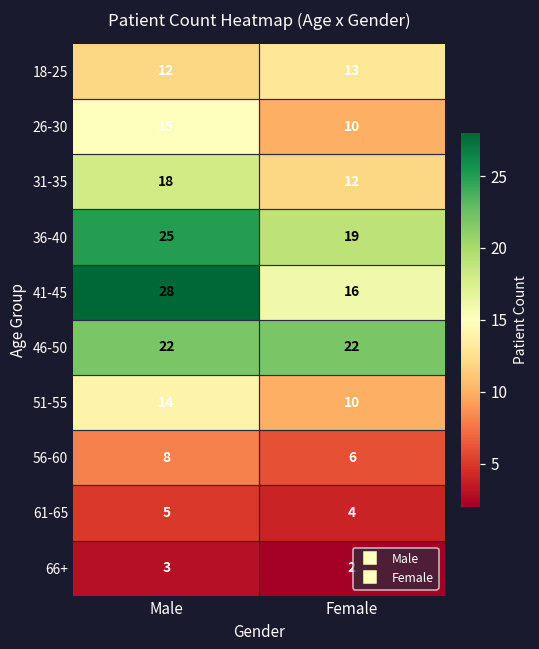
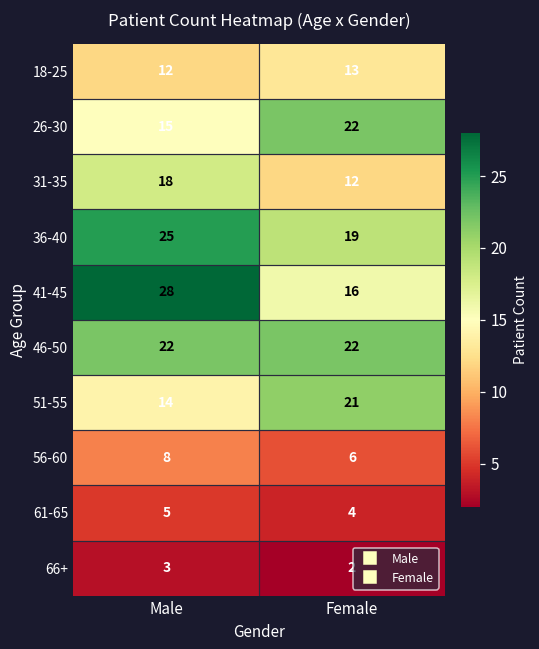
  {
    "18-25": {
      "Male": 12,
      "Female": 13
    },
    "26-30": {
      "Male": 15,
-     "Female": 10
+     "Female": 22
    },
    "31-35": {
      "Male": 18,
      "Female": 12
    },
    "36-40": {
      "Male": 25,
      "Female": 19
    },
    "41-45": {
      "Male": 28,
      "Female": 16
    },
    "46-50": {
      "Male": 22,
      "Female": 22
    },
    "51-55": {
      "Male": 14,
-     "Female": 10
+     "Female": 21
    },
    "56-60": {
      "Male": 8,
      "Female": 6
    },
    "61-65": {
      "Male": 5,
      "Female": 4
    },
    "66+": {
      "Male": 3
    }
  }
